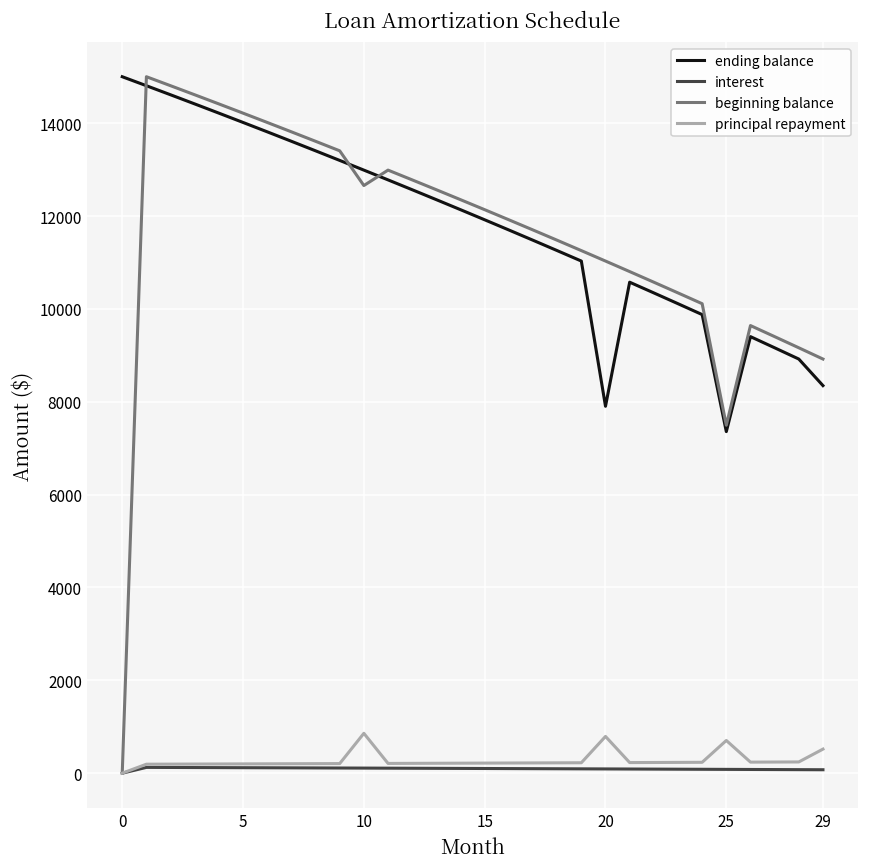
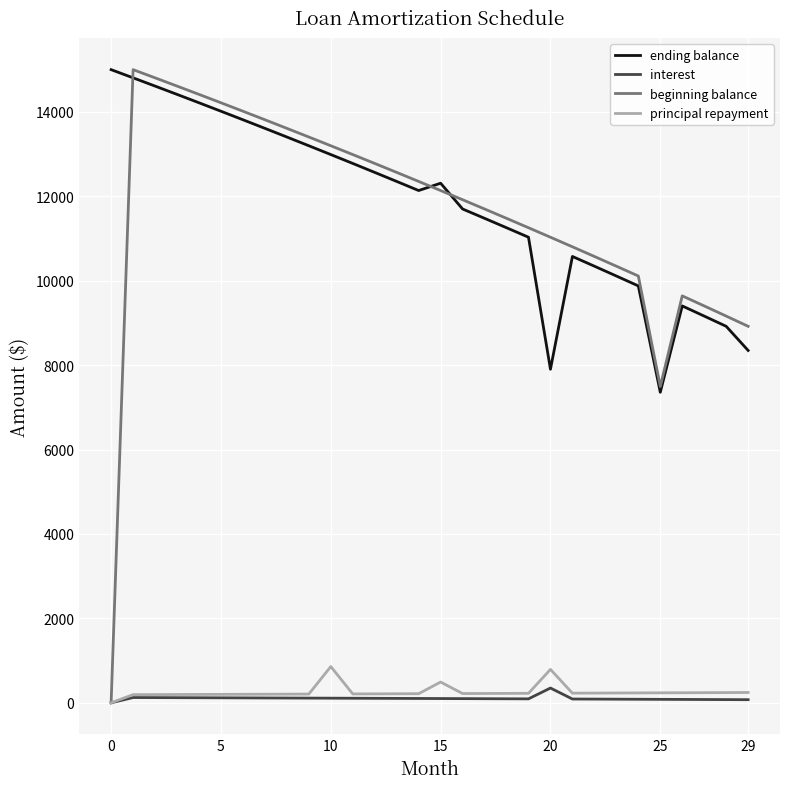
  {
    "ending balance": {
      "0": 15000,
      "5": 14000,
      "10": 13000,
-     "15": 11900,
+     "15": 12300,
      "20": 7900,
      "25": 7400,
      "29": 8300
    },
    "interest": {
      "5": 100,
      "10": 100,
      "15": 100,
-     "20": 100,
+     "20": 400,
      "25": 100,
      "29": 100
    },
    "beginning balance": {
      "5": 14200,
-     "10": 12700,
+     "10": 13200,
      "15": 12100,
      "20": 11000,
      "25": 7500,
      "29": 8900
    },
    "principal repayment": {
      "5": 200,
      "10": 900,
-     "15": 200,
+     "15": 500,
      "20": 800,
-     "25": 700,
-     "29": 500
+     "25": 200,
+     "29": 200
    }
  }
